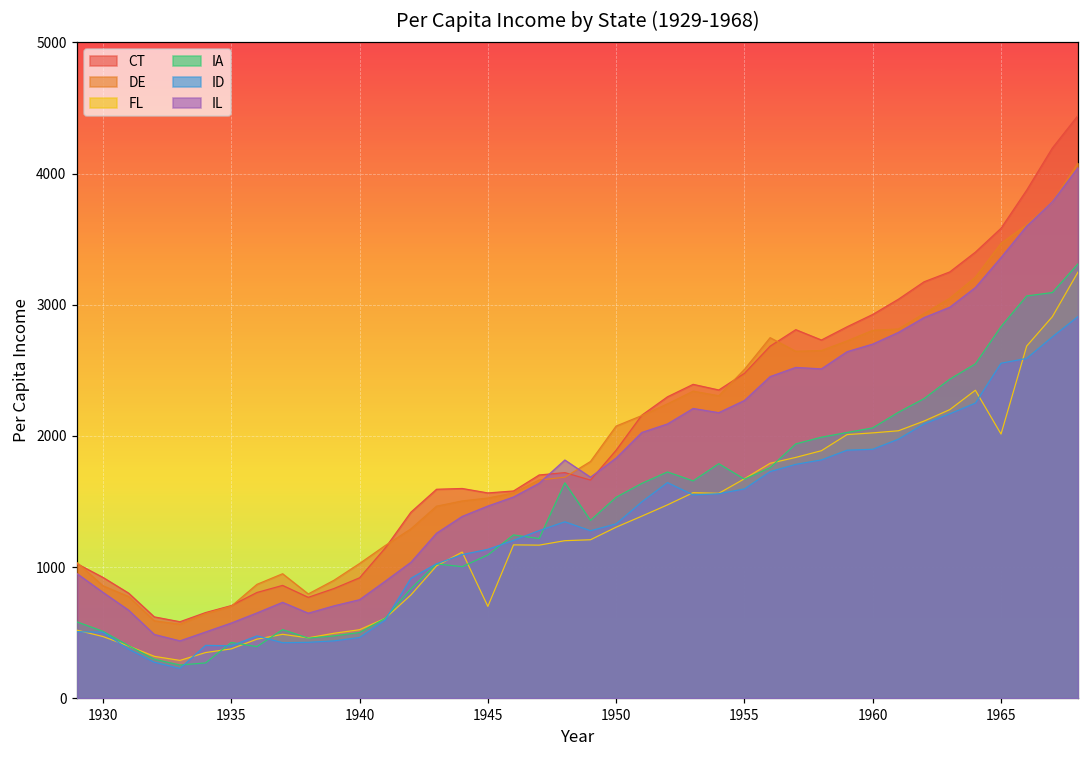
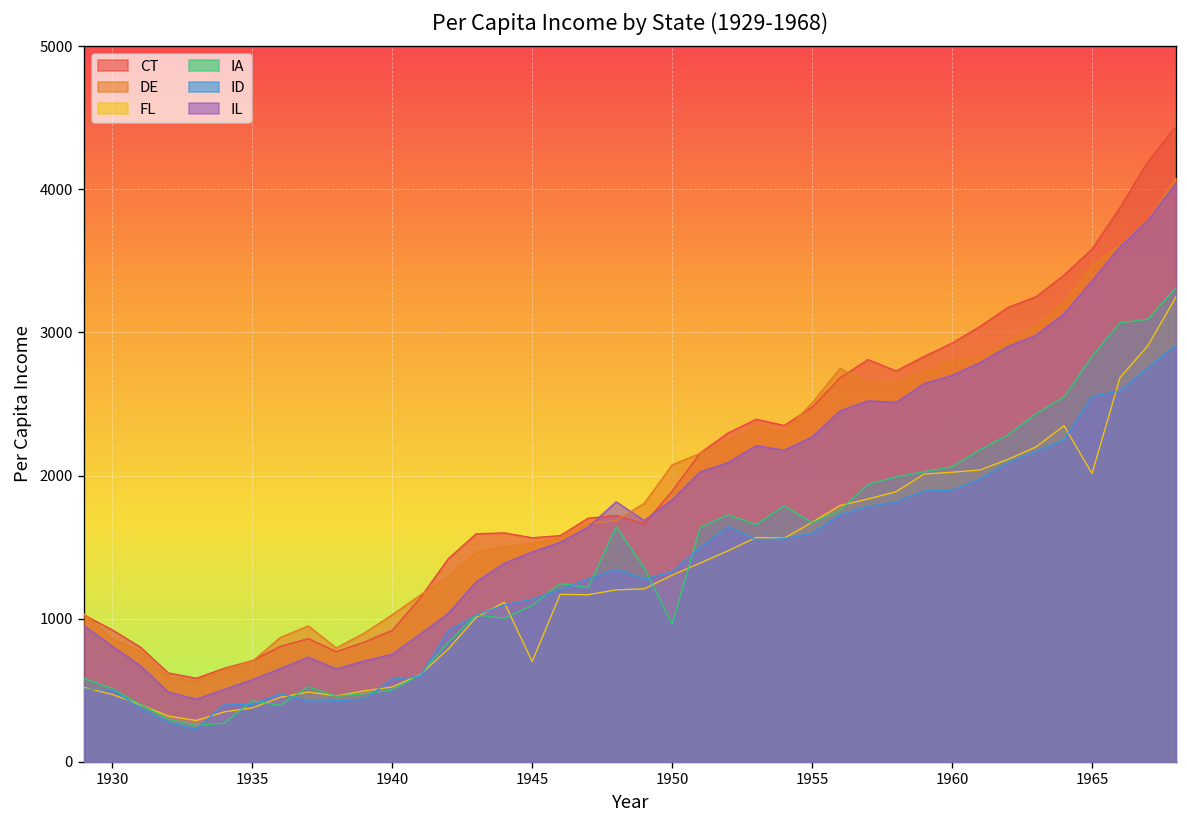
  {
    "FL": {
      "1930": 470,
      "1935": 380,
      "1945": 700,
      "1950": 1300,
      "1960": 2020,
      "1965": 2010
    },
    "IA": {
      "1935": 430,
      "1945": 1090,
-     "1950": 1530,
+     "1950": 960,
      "1960": 2060,
      "1965": 2830
    },
    "ID": {
      "1935": 400,
-     "1940": 460,
+     "1940": 580,
      "1945": 1140,
      "1950": 1330,
      "1955": 1600,
      "1960": 1900,
      "1965": 2550
    },
    "IL": {
      "1930": 810,
      "1935": 570,
      "1940": 750,
      "1945": 1470,
      "1950": 1830,
      "1955": 2270,
      "1960": 2700,
      "1965": 3360
    }
  }
